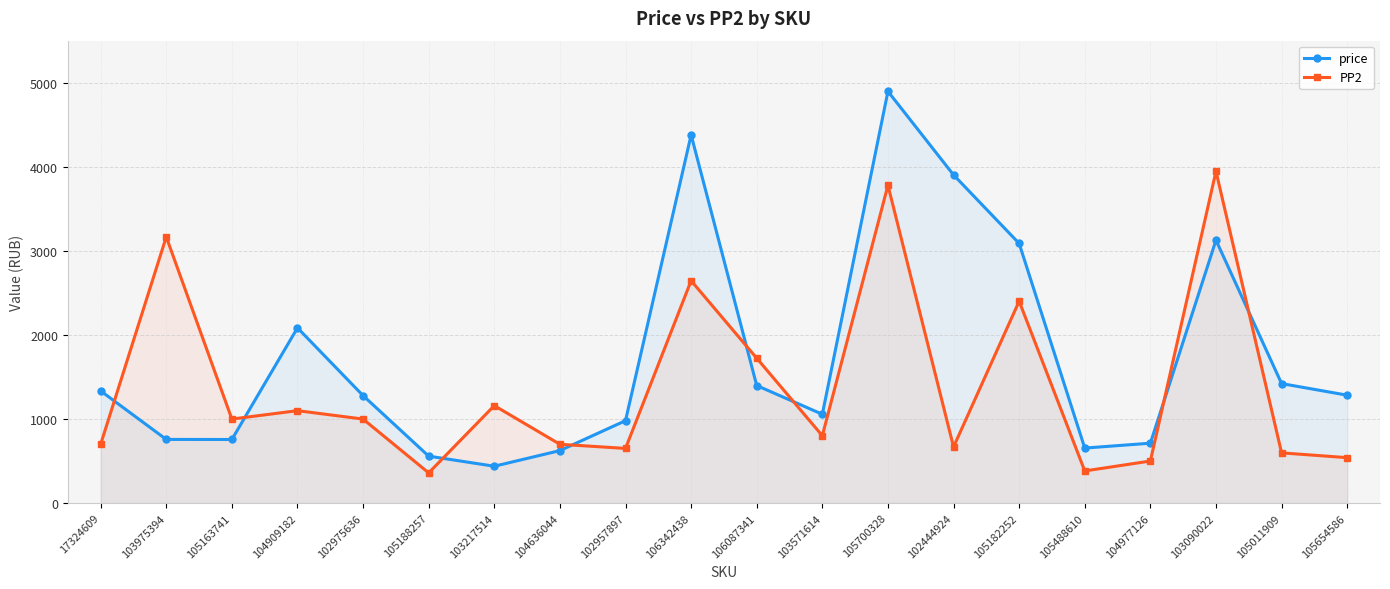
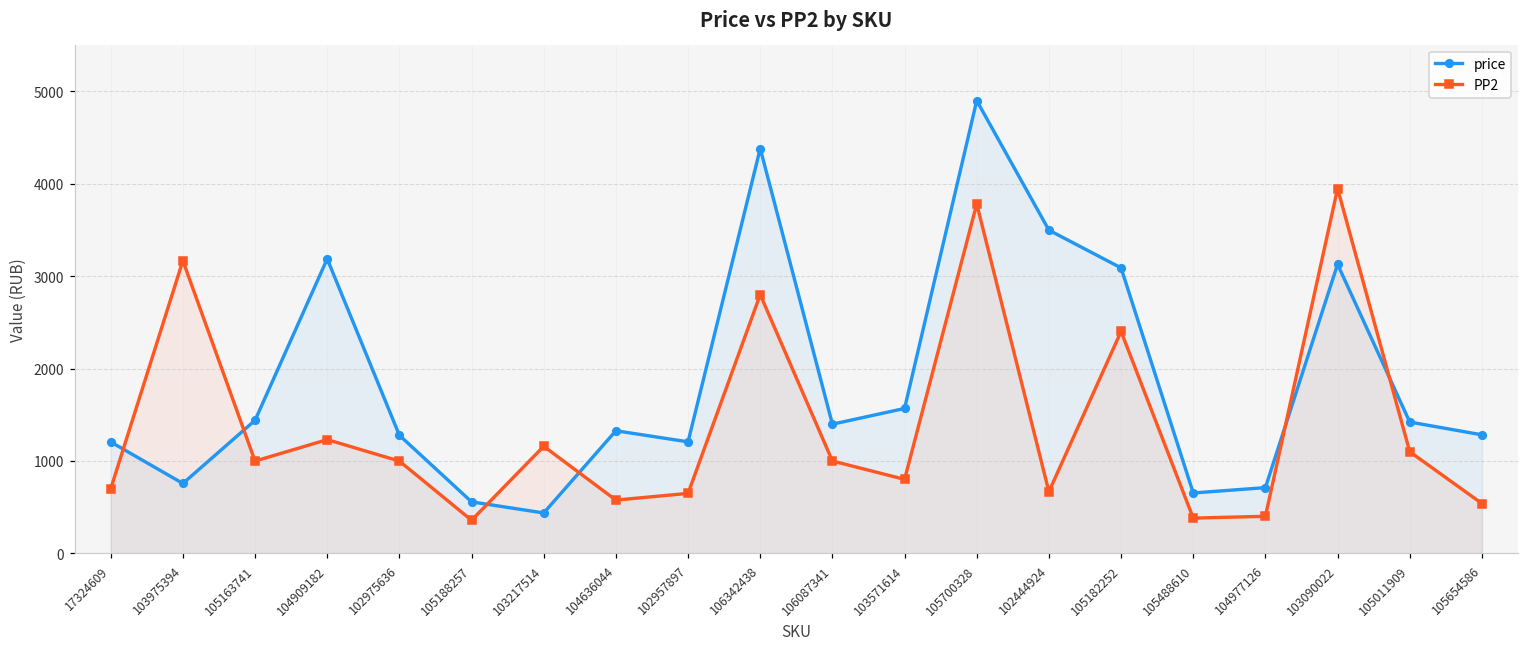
  {
    "price": {
-     "17324609": 1300,
+     "17324609": 1200,
      "103975394": 800,
-     "105163741": 800,
-     "104909182": 2100,
+     "105163741": 1400,
+     "104909182": 3200,
      "102975636": 1300,
      "105188257": 600,
      "103217514": 400,
-     "104636044": 600,
-     "102957897": 1000,
+     "104636044": 1300,
+     "102957897": 1200,
      "106342438": 4400,
      "106087341": 1400,
-     "103571614": 1100,
+     "103571614": 1600,
      "105700328": 4900,
-     "102444924": 3900,
+     "102444924": 3500,
      "105182252": 3100,
      "105488610": 700,
      "104977126": 700,
      "103090022": 3100,
      "105011909": 1400,
      "105654586": 1300
    },
    "PP2": {
      "17324609": 700,
      "103975394": 3200,
      "105163741": 1000,
-     "104909182": 1100,
+     "104909182": 1200,
      "102975636": 1000,
      "105188257": 400,
      "103217514": 1200,
-     "104636044": 700,
+     "104636044": 600,
      "102957897": 700,
-     "106342438": 2600,
-     "106087341": 1700,
+     "106342438": 2800,
+     "106087341": 1000,
      "103571614": 800,
      "105700328": 3800,
      "102444924": 700,
      "105182252": 2400,
      "105488610": 400,
-     "104977126": 500,
+     "104977126": 400,
      "103090022": 3900,
-     "105011909": 600,
+     "105011909": 1100,
      "105654586": 500
    }
  }
